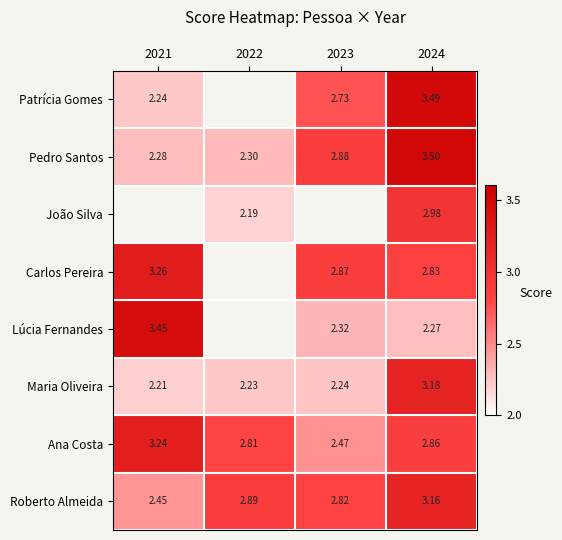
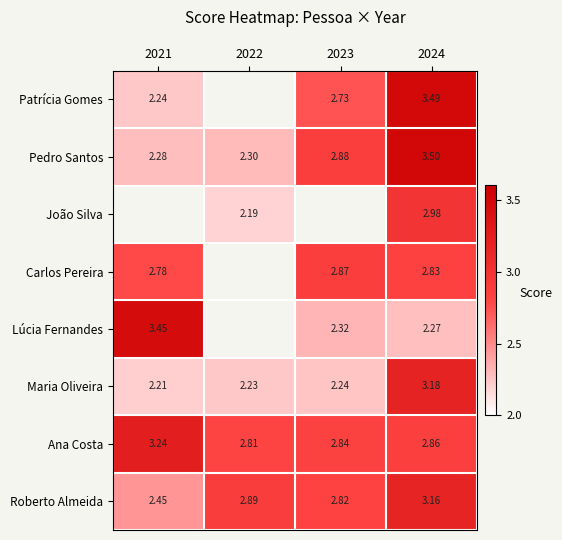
  {
    "Patrícia Gomes": {
      "2021": 2.24,
      "2023": 2.73,
      "2024": 3.49
    },
    "Pedro Santos": {
      "2021": 2.28,
      "2022": 2.30,
      "2023": 2.88,
      "2024": 3.50
    },
    "João Silva": {
      "2022": 2.19,
      "2024": 2.98
    },
    "Carlos Pereira": {
-     "2021": 3.26,
+     "2021": 2.78,
      "2023": 2.87,
      "2024": 2.83
    },
    "Lúcia Fernandes": {
      "2021": 3.45,
      "2023": 2.32,
      "2024": 2.27
    },
    "Maria Oliveira": {
      "2021": 2.21,
      "2022": 2.23,
      "2023": 2.24,
      "2024": 3.18
    },
    "Ana Costa": {
      "2021": 3.24,
      "2022": 2.81,
-     "2023": 2.47,
+     "2023": 2.84,
      "2024": 2.86
    },
    "Roberto Almeida": {
      "2021": 2.45,
      "2022": 2.89,
      "2023": 2.82,
      "2024": 3.16
    }
  }
